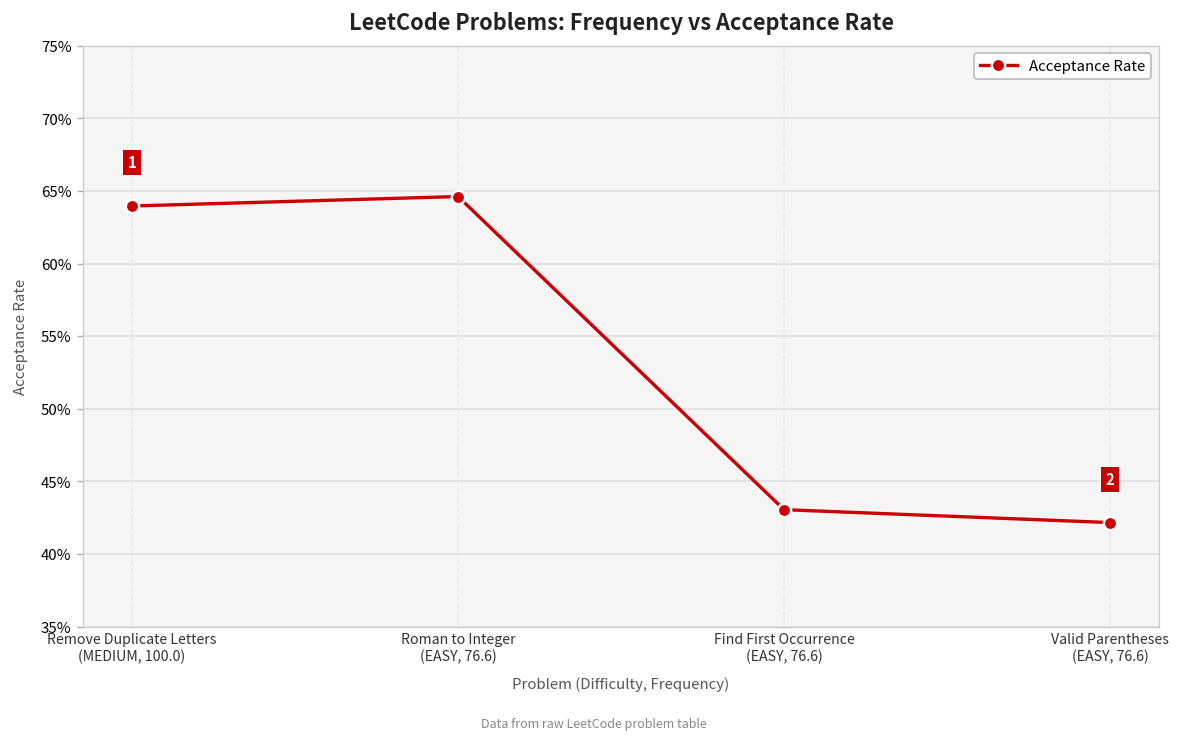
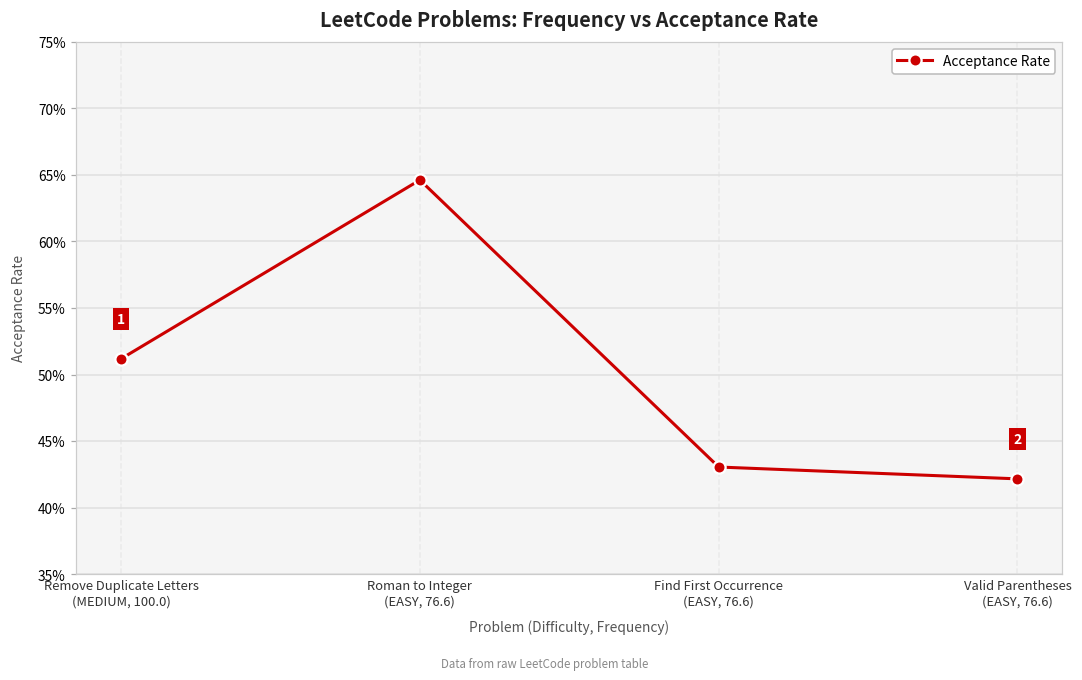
  {
-   "Remove Duplicate Letters (MEDIUM, 100.0)": "64.0%",
+   "Remove Duplicate Letters (MEDIUM, 100.0)": "51.2%",
    "Roman to Integer (EASY, 76.6)": "64.6%",
    "Find First Occurrence (EASY, 76.6)": "43.0%",
    "Valid Parentheses (EASY, 76.6)": "42.2%"
  }
